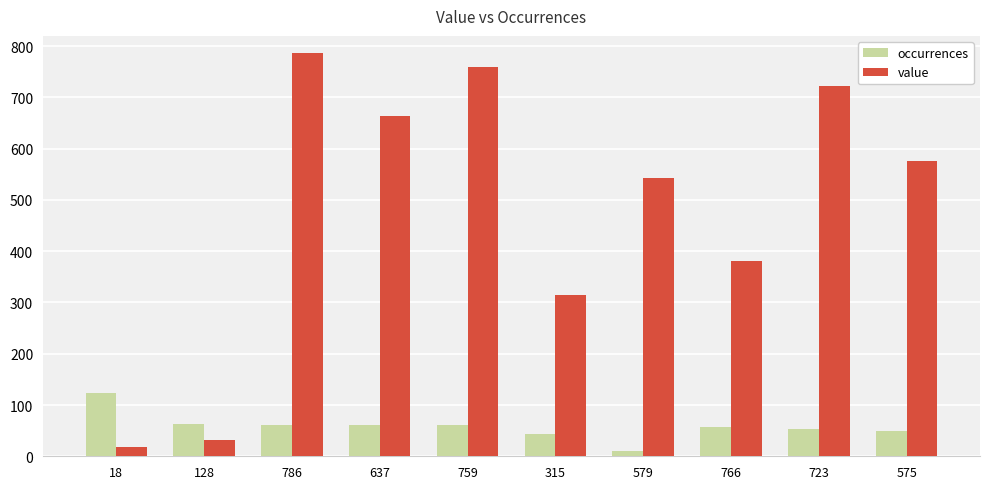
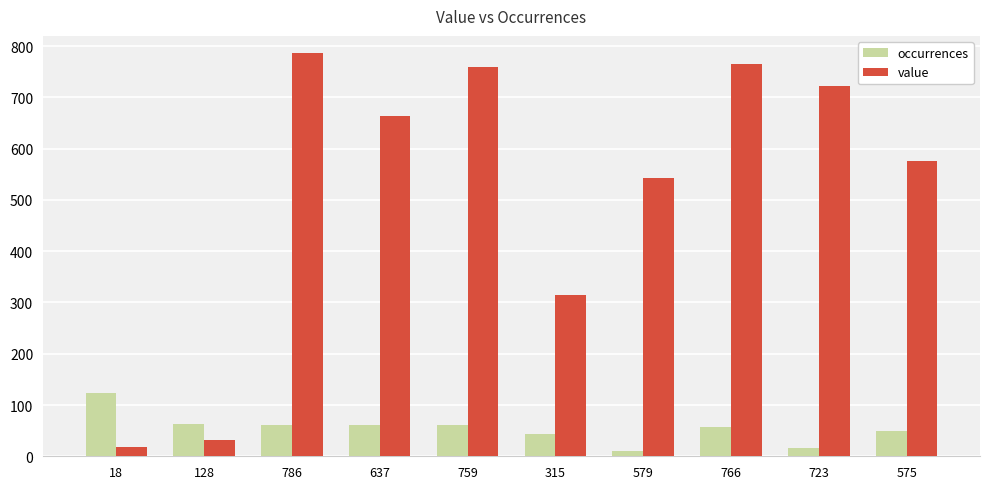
  {
    "occurrences": {
      "18": 120,
      "128": 60,
      "786": 60,
      "637": 60,
      "759": 60,
      "315": 40,
      "579": 10,
      "766": 60,
-     "723": 50,
+     "723": 20,
      "575": 50
    },
    "value": {
      "18": 20,
      "128": 30,
      "786": 790,
      "637": 660,
      "759": 760,
      "315": 320,
      "579": 540,
-     "766": 380,
+     "766": 770,
      "723": 720,
      "575": 580
    }
  }
